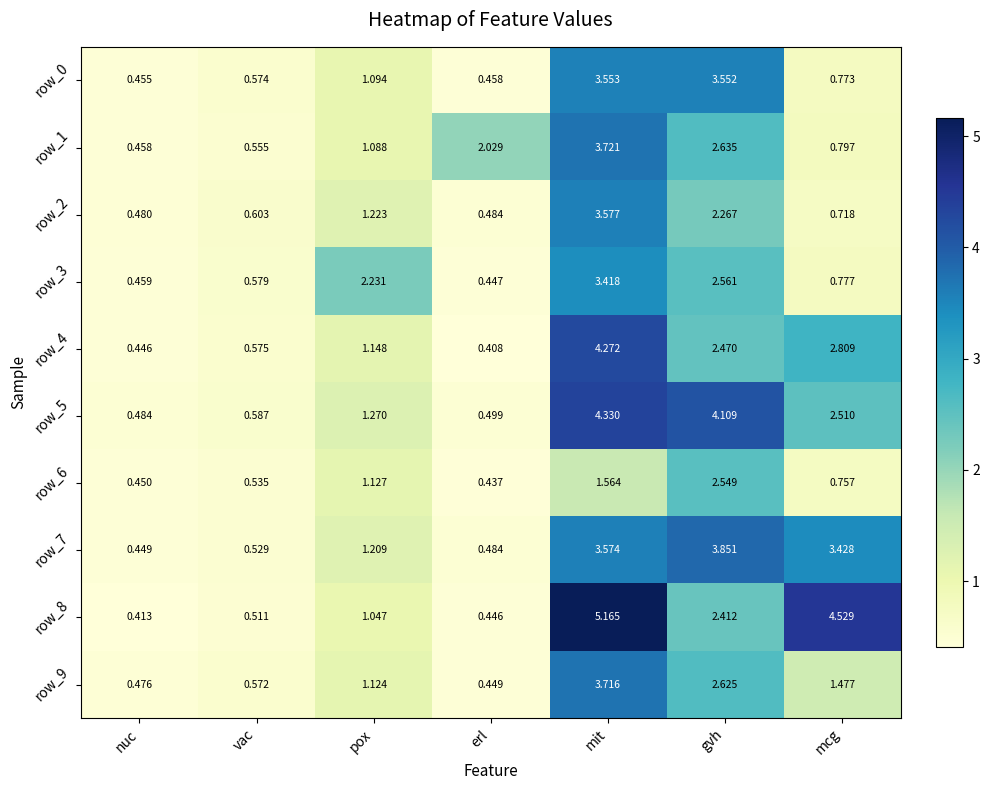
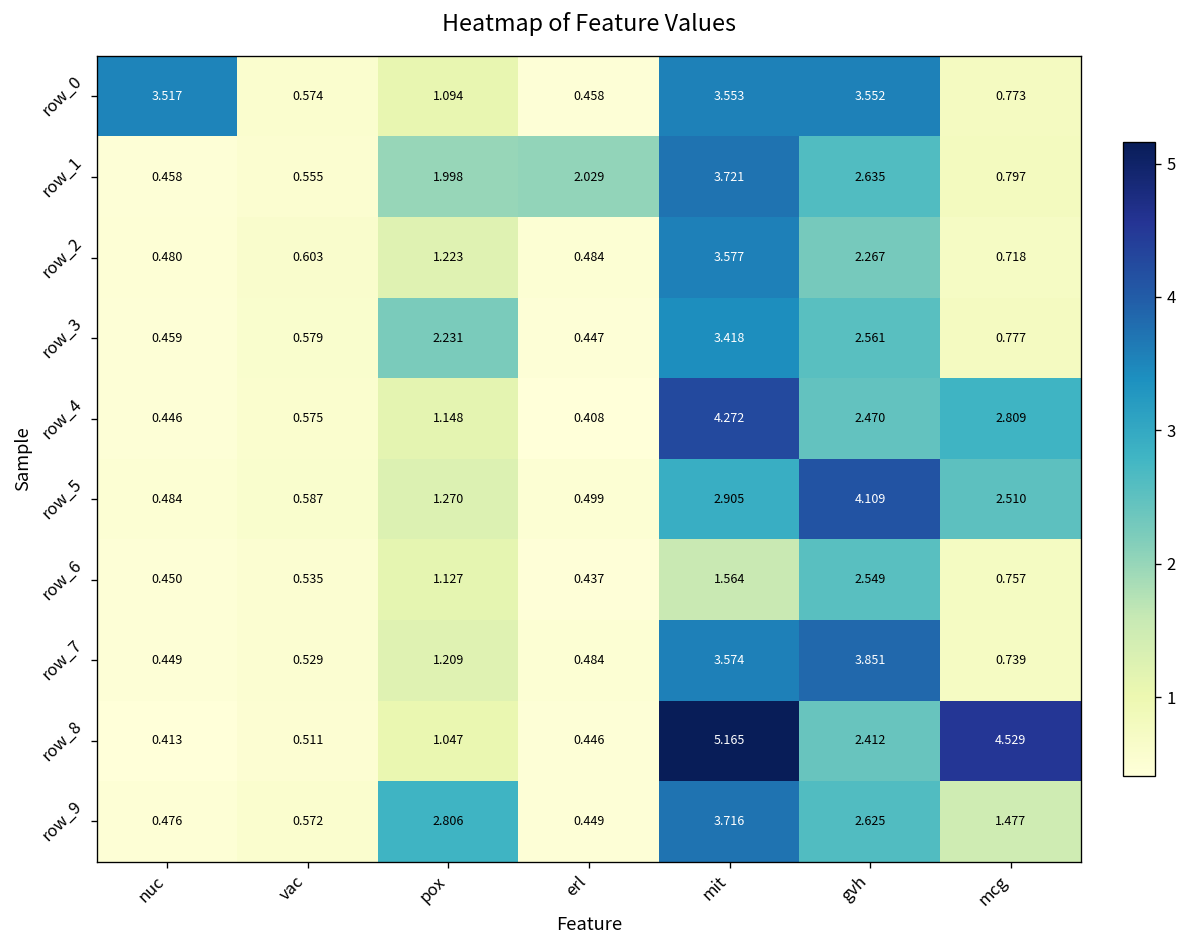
  {
    "row_0": {
-     "nuc": 0.455,
+     "nuc": 3.517,
      "vac": 0.574,
      "pox": 1.094,
      "erl": 0.458,
      "mit": 3.553,
      "gvh": 3.552,
      "mcg": 0.773
    },
    "row_1": {
      "nuc": 0.458,
      "vac": 0.555,
-     "pox": 1.088,
+     "pox": 1.998,
      "erl": 2.029,
      "mit": 3.721,
      "gvh": 2.635,
      "mcg": 0.797
    },
    "row_2": {
      "nuc": 0.480,
      "vac": 0.603,
      "pox": 1.223,
      "erl": 0.484,
      "mit": 3.577,
      "gvh": 2.267,
      "mcg": 0.718
    },
    "row_3": {
      "nuc": 0.459,
      "vac": 0.579,
      "pox": 2.231,
      "erl": 0.447,
      "mit": 3.418,
      "gvh": 2.561,
      "mcg": 0.777
    },
    "row_4": {
      "nuc": 0.446,
      "vac": 0.575,
      "pox": 1.148,
      "erl": 0.408,
      "mit": 4.272,
      "gvh": 2.470,
      "mcg": 2.809
    },
    "row_5": {
      "nuc": 0.484,
      "vac": 0.587,
      "pox": 1.270,
      "erl": 0.499,
-     "mit": 4.330,
+     "mit": 2.905,
      "gvh": 4.109,
      "mcg": 2.510
    },
    "row_6": {
      "nuc": 0.450,
      "vac": 0.535,
      "pox": 1.127,
      "erl": 0.437,
      "mit": 1.564,
      "gvh": 2.549,
      "mcg": 0.757
    },
    "row_7": {
      "nuc": 0.449,
      "vac": 0.529,
      "pox": 1.209,
      "erl": 0.484,
      "mit": 3.574,
      "gvh": 3.851,
-     "mcg": 3.428
+     "mcg": 0.739
    },
    "row_8": {
      "nuc": 0.413,
      "vac": 0.511,
      "pox": 1.047,
      "erl": 0.446,
      "mit": 5.165,
      "gvh": 2.412,
      "mcg": 4.529
    },
    "row_9": {
      "nuc": 0.476,
      "vac": 0.572,
-     "pox": 1.124,
+     "pox": 2.806,
      "erl": 0.449,
      "mit": 3.716,
      "gvh": 2.625,
      "mcg": 1.477
    }
  }
